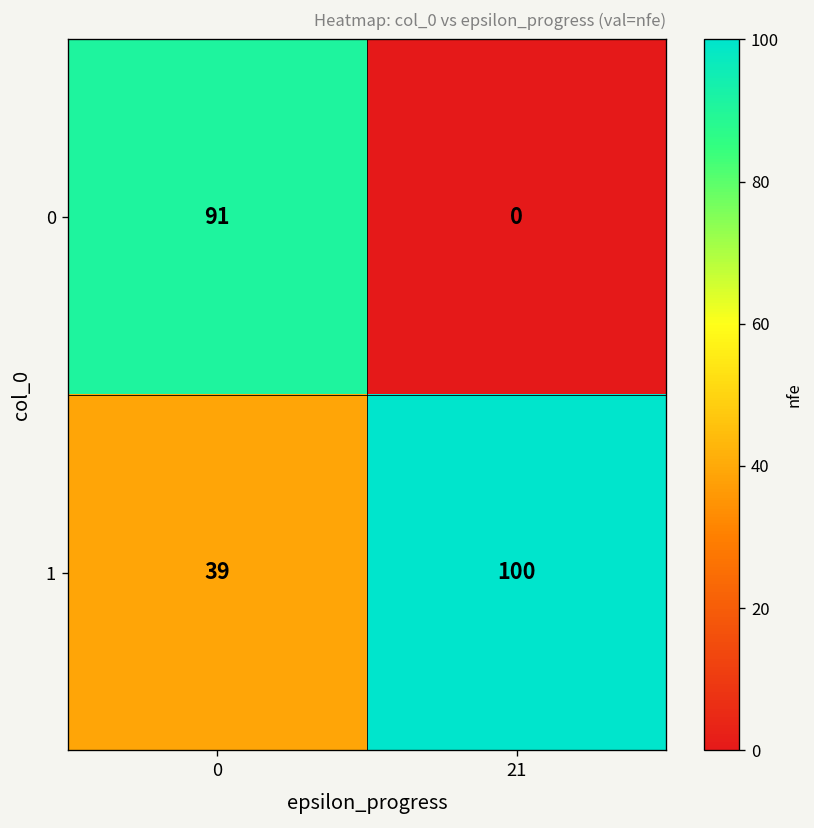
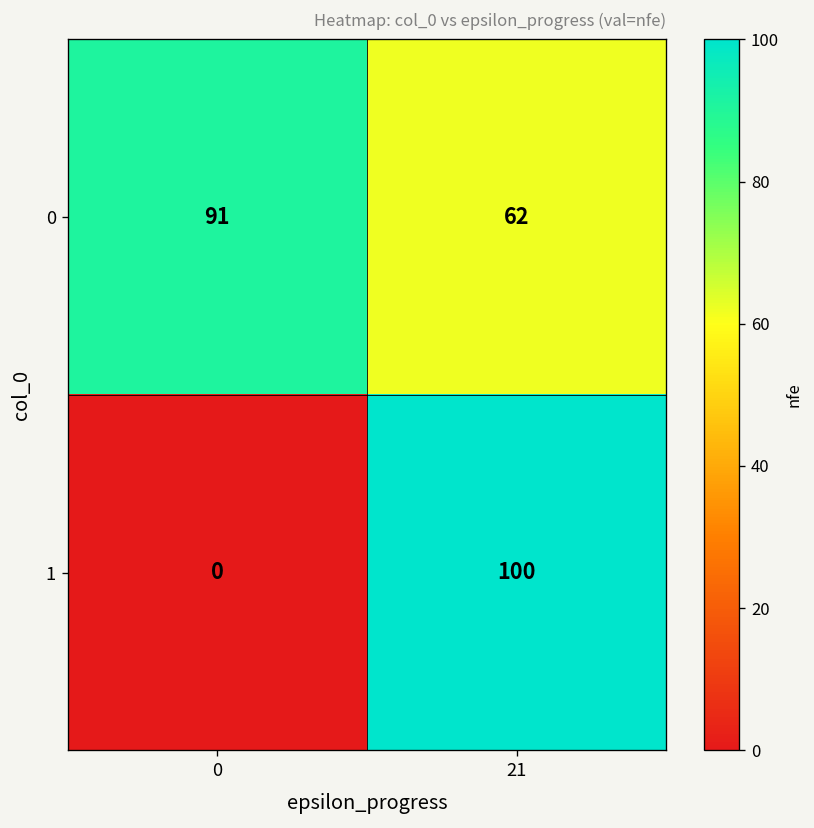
  {
    "0": {
      "0": 91,
-     "21": 0
+     "21": 62
    },
    "1": {
-     "0": 39,
+     "0": 0,
      "21": 100
    }
  }
